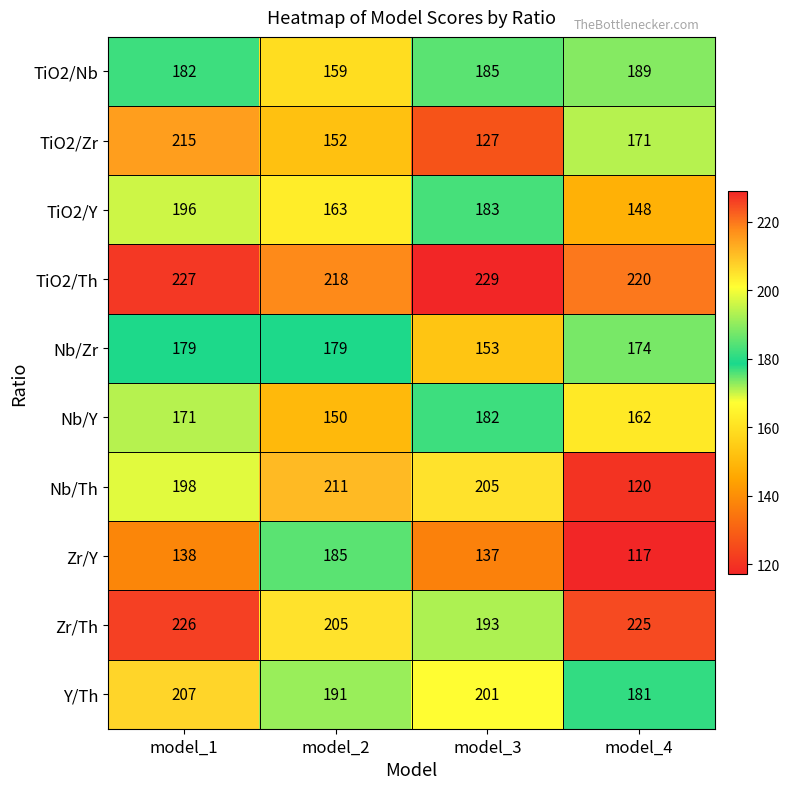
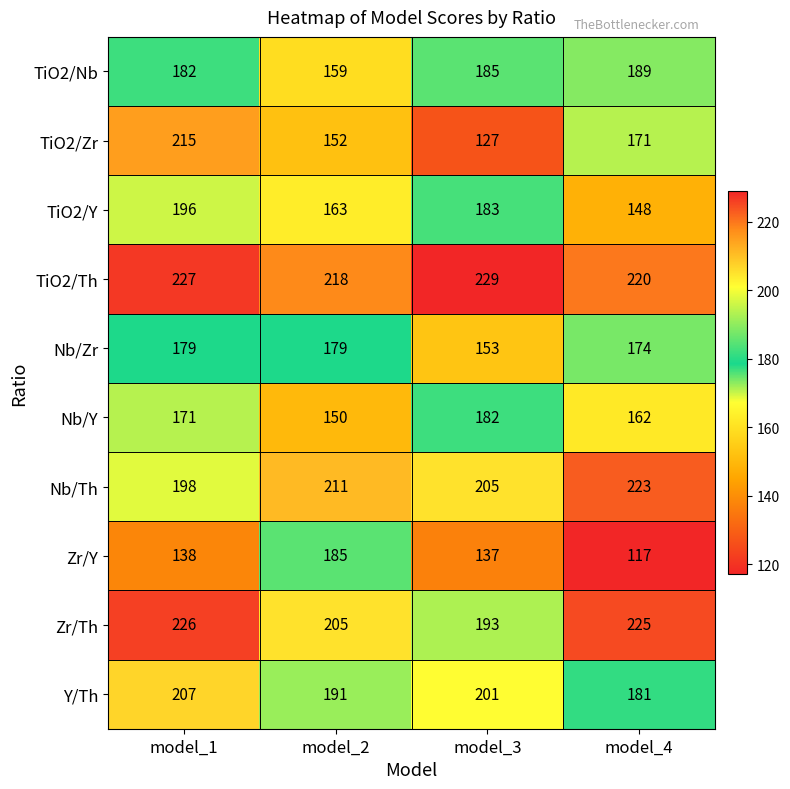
  {
    "TiO2/Nb": {
      "model_1": 182,
      "model_2": 159,
      "model_3": 185,
      "model_4": 189
    },
    "TiO2/Zr": {
      "model_1": 215,
      "model_2": 152,
      "model_3": 127,
      "model_4": 171
    },
    "TiO2/Y": {
      "model_1": 196,
      "model_2": 163,
      "model_3": 183,
      "model_4": 148
    },
    "TiO2/Th": {
      "model_1": 227,
      "model_2": 218,
      "model_3": 229,
      "model_4": 220
    },
    "Nb/Zr": {
      "model_1": 179,
      "model_2": 179,
      "model_3": 153,
      "model_4": 174
    },
    "Nb/Y": {
      "model_1": 171,
      "model_2": 150,
      "model_3": 182,
      "model_4": 162
    },
    "Nb/Th": {
      "model_1": 198,
      "model_2": 211,
      "model_3": 205,
-     "model_4": 120
+     "model_4": 223
    },
    "Zr/Y": {
      "model_1": 138,
      "model_2": 185,
      "model_3": 137,
      "model_4": 117
    },
    "Zr/Th": {
      "model_1": 226,
      "model_2": 205,
      "model_3": 193,
      "model_4": 225
    },
    "Y/Th": {
      "model_1": 207,
      "model_2": 191,
      "model_3": 201,
      "model_4": 181
    }
  }
